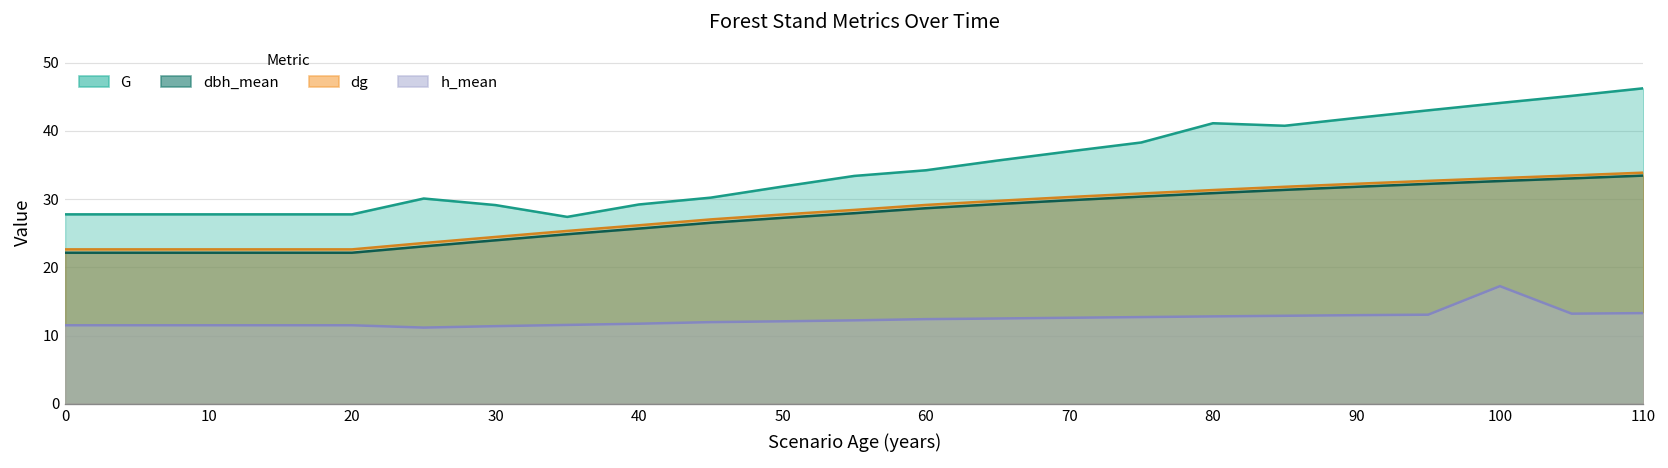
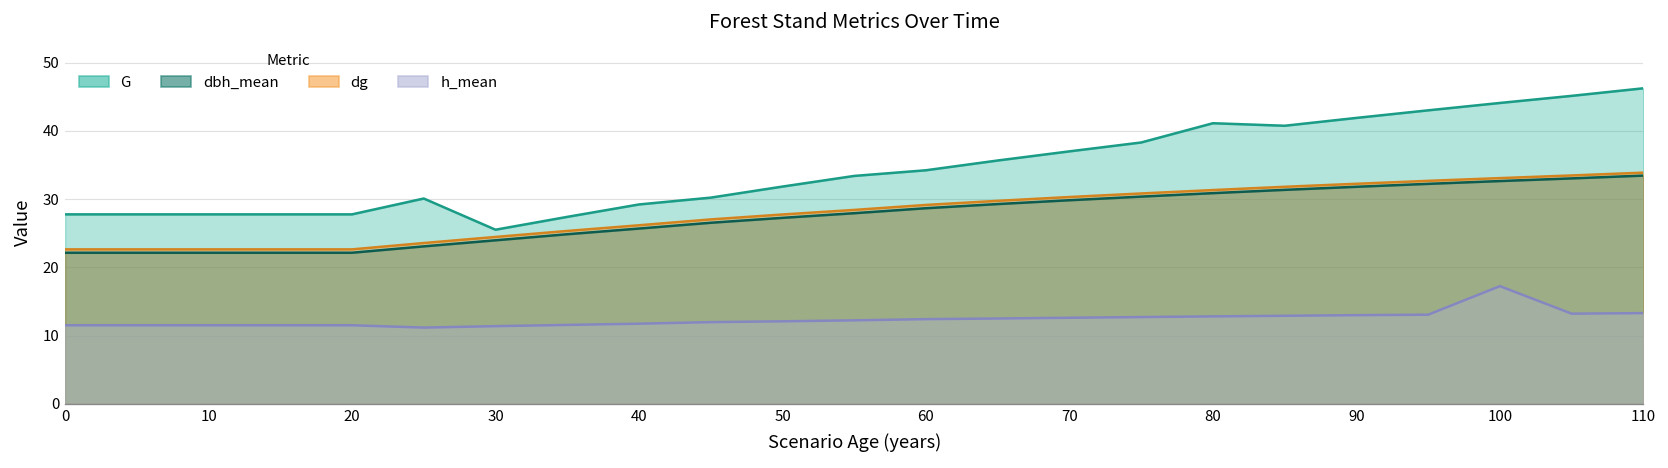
  {
    "G": {
      "0": 28,
      "10": 28,
      "20": 28,
-     "30": 29,
+     "30": 26,
      "40": 29,
      "50": 32,
      "60": 34,
      "70": 37,
      "80": 41,
      "90": 42,
      "100": 44,
      "110": 46
    },
    "dbh_mean": {
      "0": 22,
      "10": 22,
      "20": 22,
      "30": 24,
      "40": 26,
      "50": 27,
      "60": 29,
      "70": 30
    },
    "dg": {
      "0": 23,
      "10": 23,
      "20": 23,
      "30": 24,
      "40": 26,
      "50": 28,
      "60": 29,
      "70": 30
    },
    "h_mean": {
      "0": 12,
      "10": 12,
      "20": 12,
      "30": 11,
      "40": 12,
      "50": 12,
      "60": 12,
      "70": 13,
      "80": 13,
      "90": 13,
      "100": 17,
      "110": 13
    }
  }
